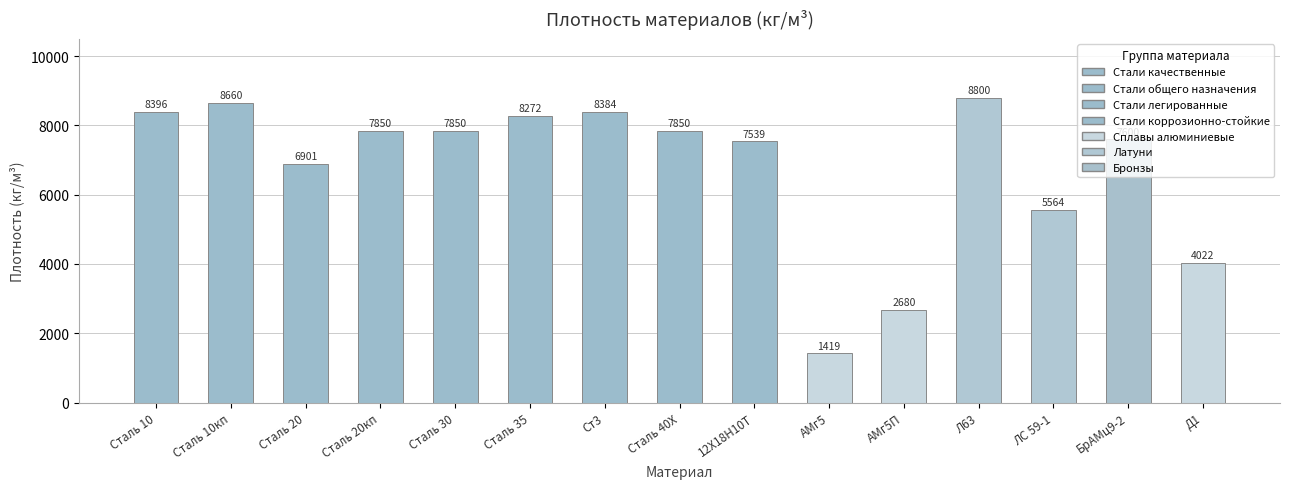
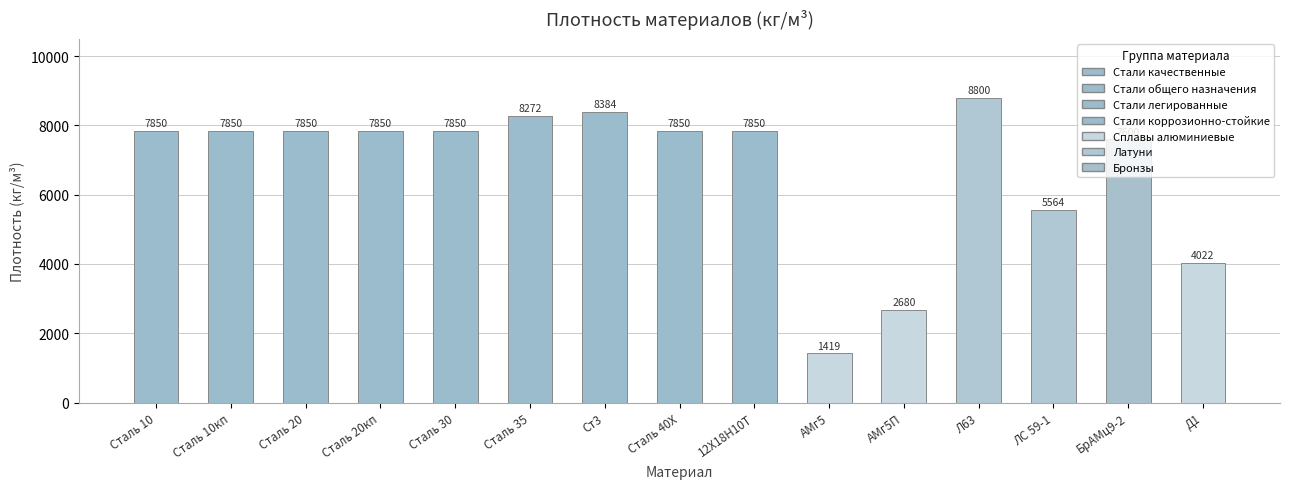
  {
-   "Сталь 10": 8396,
-   "Сталь 10кп": 8660,
-   "Сталь 20": 6901,
+   "Сталь 10": 7850,
+   "Сталь 10кп": 7850,
+   "Сталь 20": 7850,
    "Сталь 20кп": 7850,
    "Сталь 30": 7850,
    "Сталь 35": 8272,
    "Ст3": 8384,
    "Сталь 40Х": 7850,
-   "12Х18Н10Т": 7539,
+   "12Х18Н10Т": 7850,
    "АМг5": 1419,
    "АМг5П": 2680,
    "Л63": 8800,
    "ЛС 59-1": 5564,
    "Д1": 4022
  }
